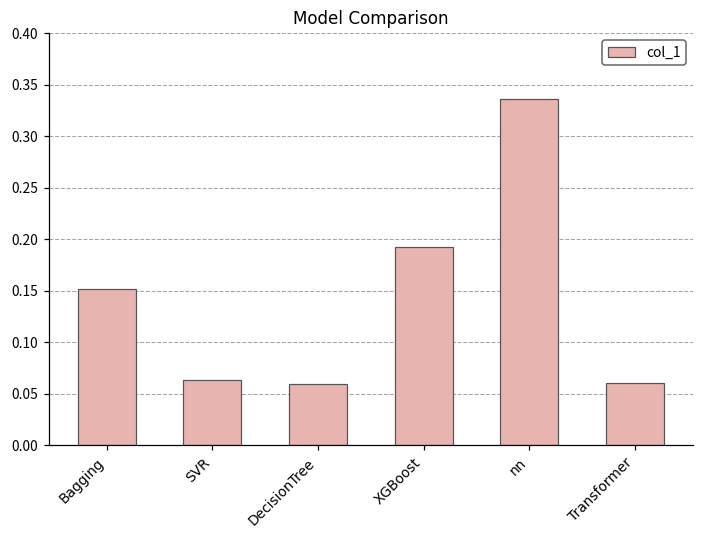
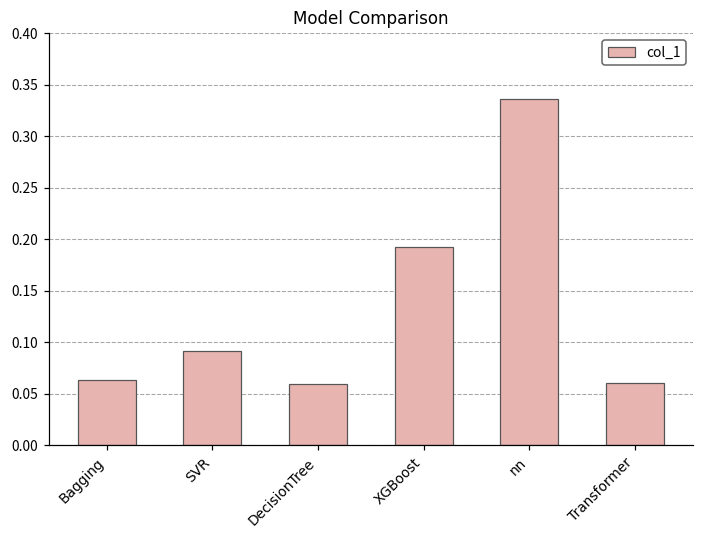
  {
-   "Bagging": 0.15,
-   "SVR": 0.06,
+   "Bagging": 0.06,
+   "SVR": 0.09,
    "DecisionTree": 0.06,
    "XGBoost": 0.19,
    "nn": 0.34,
    "Transformer": 0.06
  }
